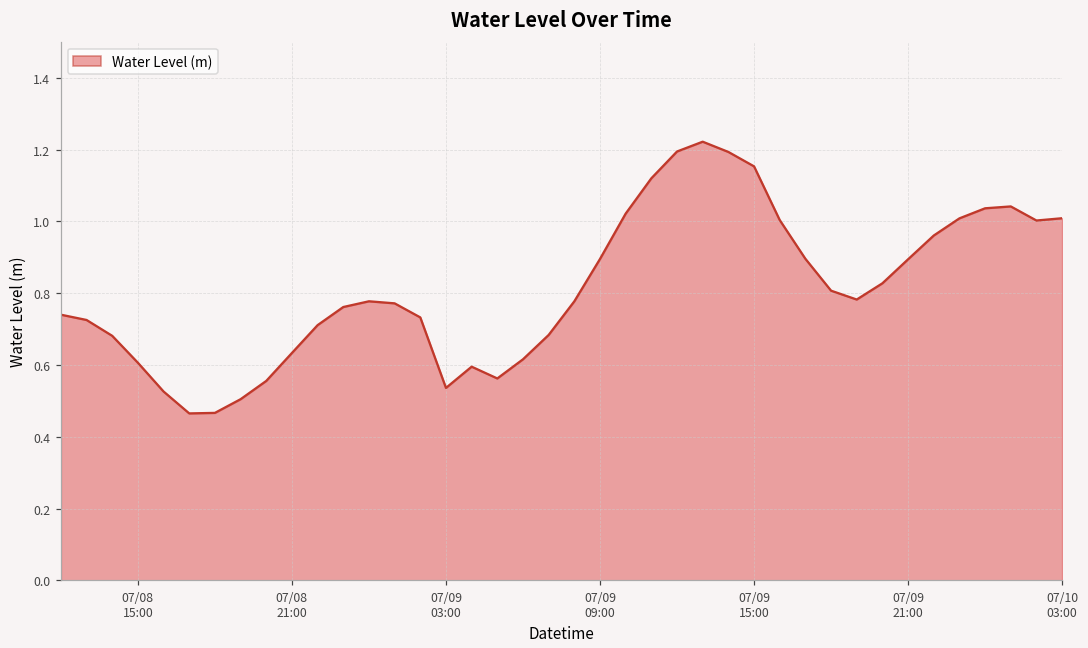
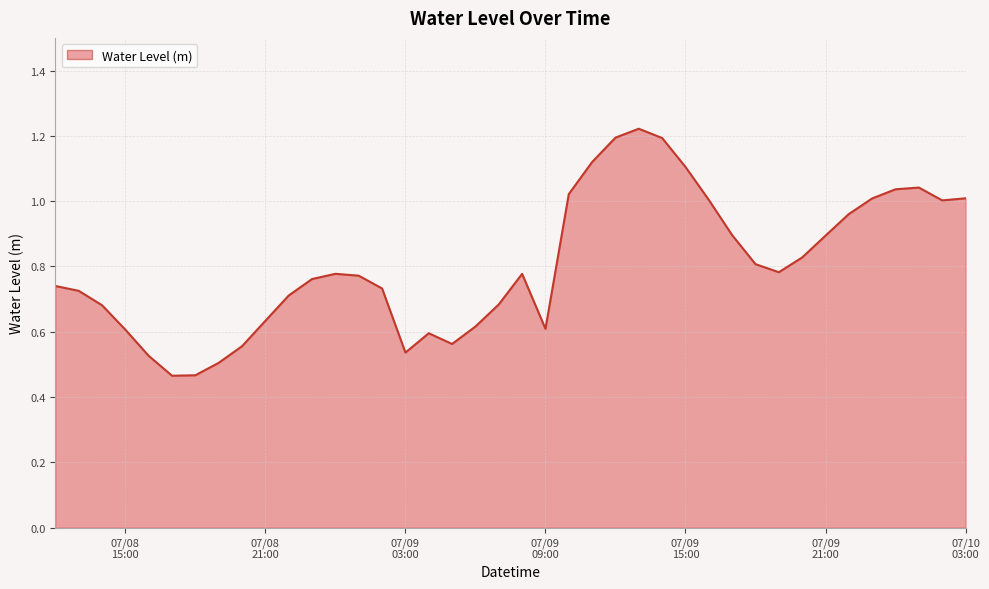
  {
    "07/08 15:00": 0.61,
    "07/08 21:00": 0.63,
    "07/09 03:00": 0.54,
-   "07/09 09:00": 0.90,
-   "07/09 15:00": 1.15,
+   "07/09 09:00": 0.61,
+   "07/09 15:00": 1.10,
    "07/09 21:00": 0.89,
    "07/10 03:00": 1.01
  }
